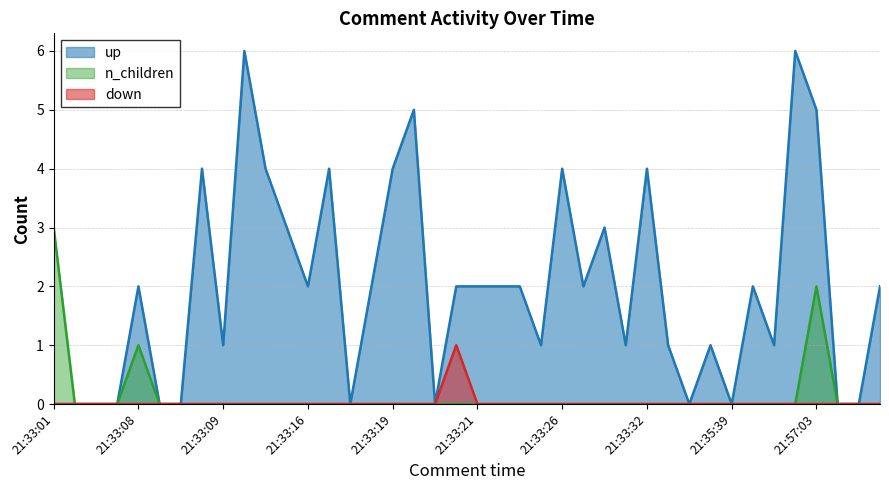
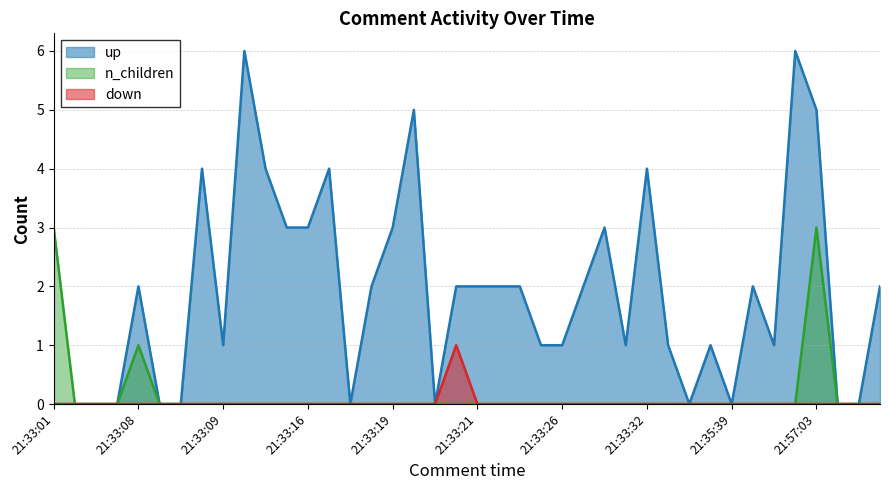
  {
    "up": {
-     "21:33:16": 2,
-     "21:33:19": 4,
-     "21:33:26": 4,
+     "21:33:16": 3,
+     "21:33:19": 3,
+     "21:33:26": 1,
      "21:57:03": 5
    },
    "n_children": {
-     "21:57:03": 2
+     "21:57:03": 3
    },
    "down": {
      "21:57:03": 0
    }
  }
